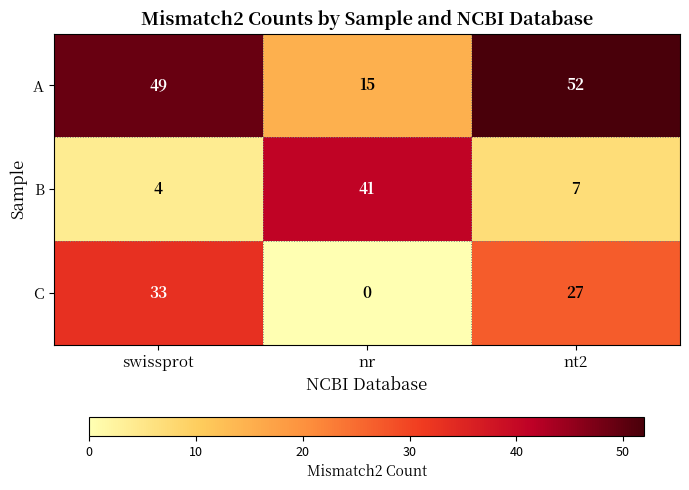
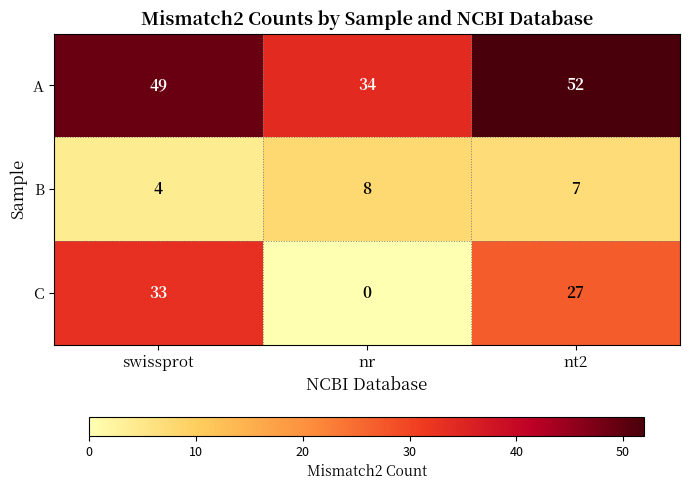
  {
    "A": {
      "swissprot": 49,
-     "nr": 15,
+     "nr": 34,
      "nt2": 52
    },
    "B": {
      "swissprot": 4,
-     "nr": 41,
+     "nr": 8,
      "nt2": 7
    },
    "C": {
      "swissprot": 33,
      "nr": 0,
      "nt2": 27
    }
  }
